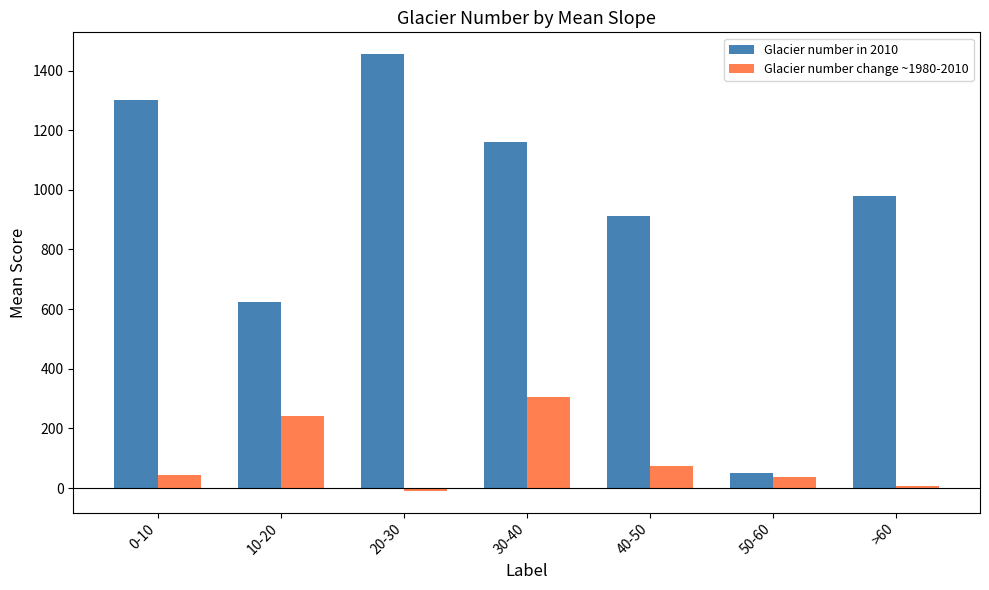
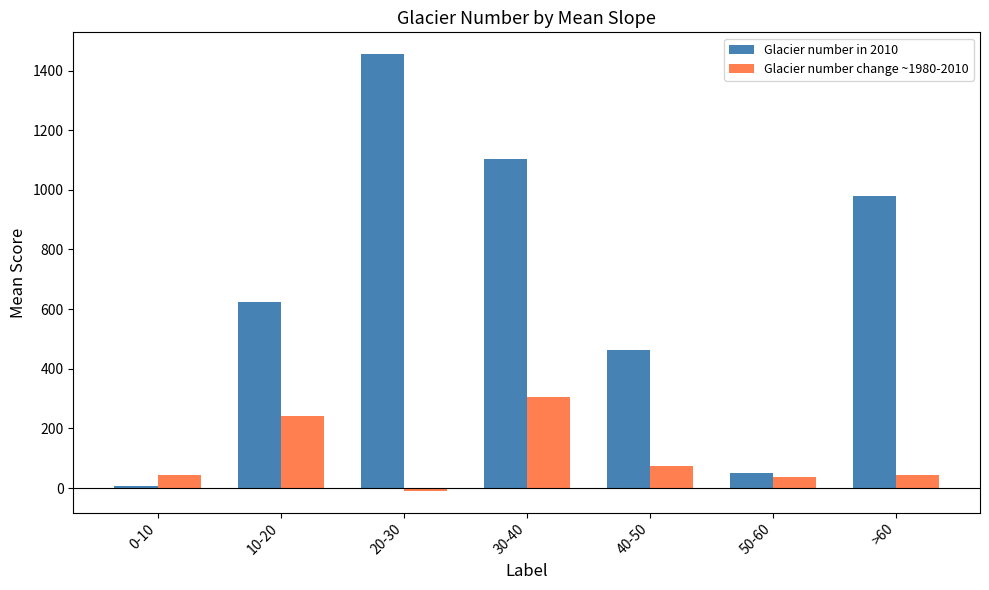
  {
    "Glacier number in 2010": {
-     "0-10": 1300,
+     "0-10": 10,
      "10-20": 630,
      "20-30": 1460,
-     "30-40": 1160,
-     "40-50": 910,
+     "30-40": 1100,
+     "40-50": 460,
      "50-60": 50,
      ">60": 980
    },
    "Glacier number change ~1980-2010": {
      "0-10": 50,
      "10-20": 240,
      "20-30": -10,
      "30-40": 310,
      "40-50": 80,
      "50-60": 40,
-     ">60": 10
+     ">60": 50
    }
  }
